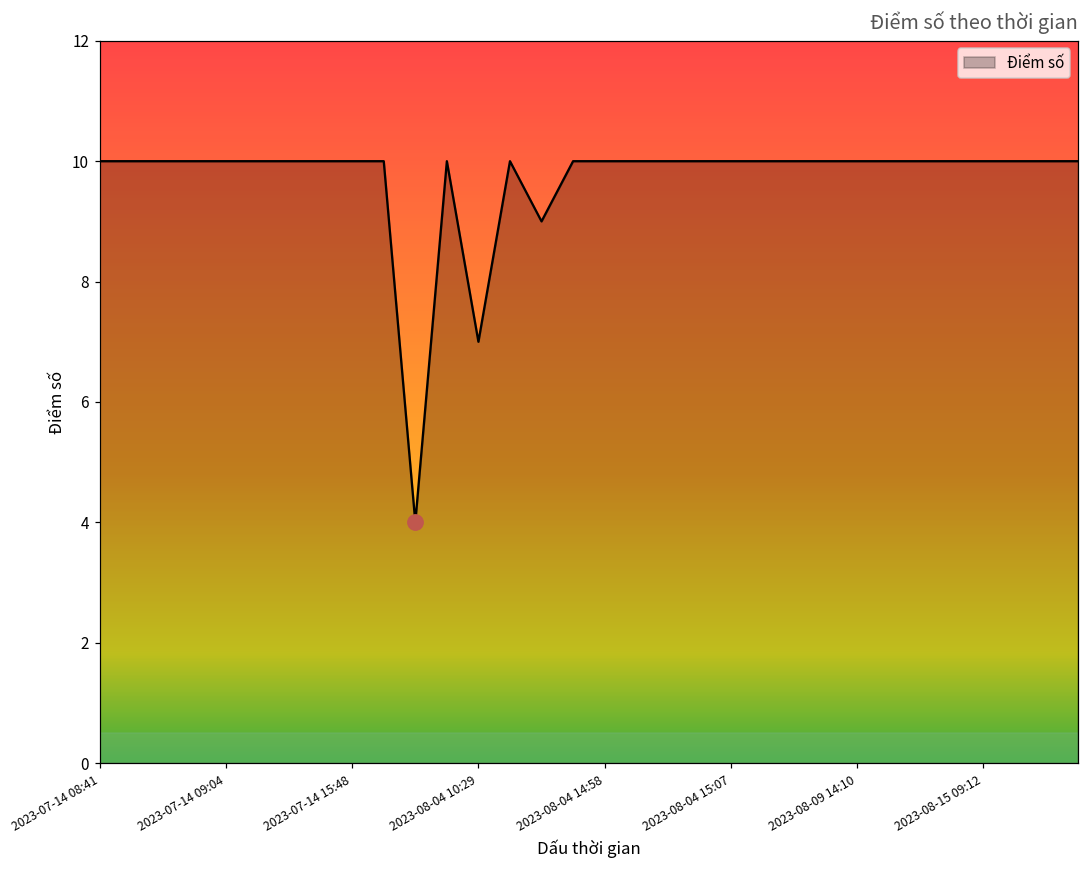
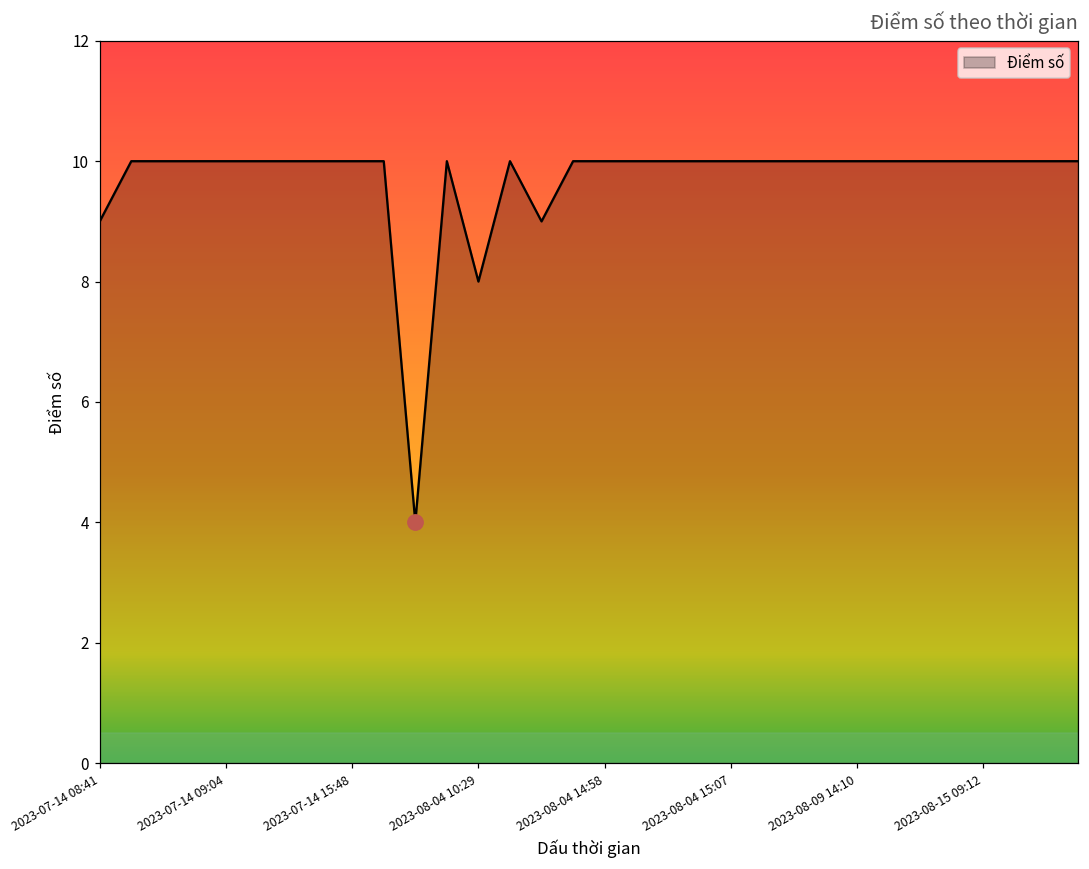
  {
    "Điểm số": {
-     "2023-07-14 08:41": 10,
+     "2023-07-14 08:41": 9,
      "2023-07-14 09:04": 10,
      "2023-07-14 15:48": 10,
-     "2023-08-04 10:29": 7,
+     "2023-08-04 10:29": 8,
      "2023-08-04 14:58": 10,
      "2023-08-04 15:07": 10,
      "2023-08-09 14:10": 10,
      "2023-08-15 09:12": 10
    }
  }
